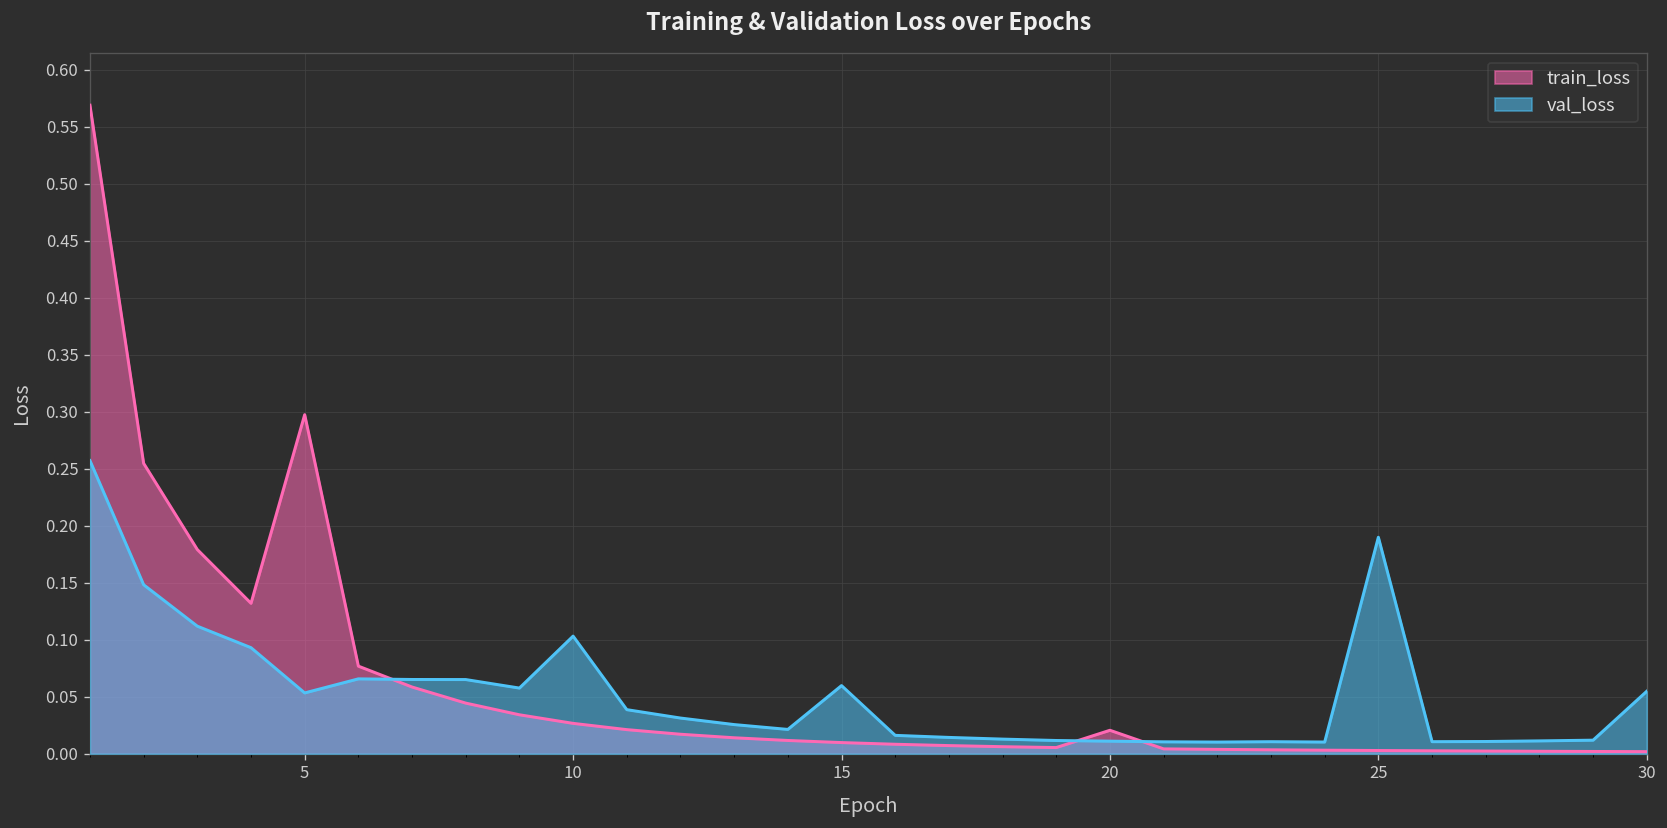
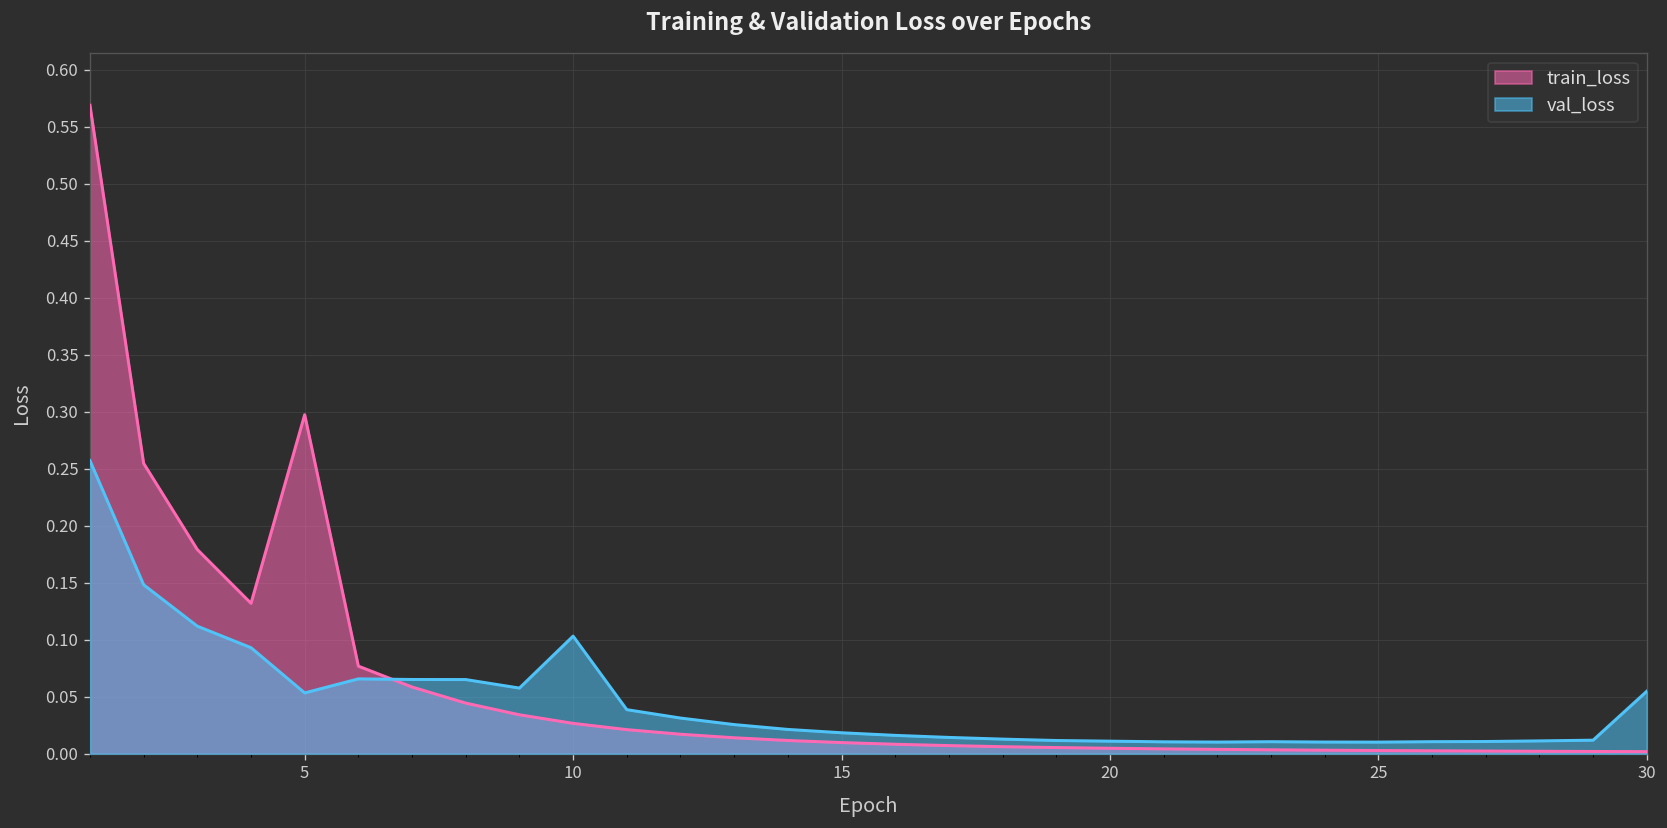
  {
    "train_loss": {
      "5": 0.30,
      "10": 0.03,
      "15": 0.01,
-     "20": 0.02,
+     "20": 0.00,
      "25": 0.00,
      "30": 0.00
    },
    "val_loss": {
      "5": 0.05,
      "10": 0.10,
-     "15": 0.06,
+     "15": 0.02,
      "20": 0.01,
-     "25": 0.19,
+     "25": 0.01,
      "30": 0.05
    }
  }
